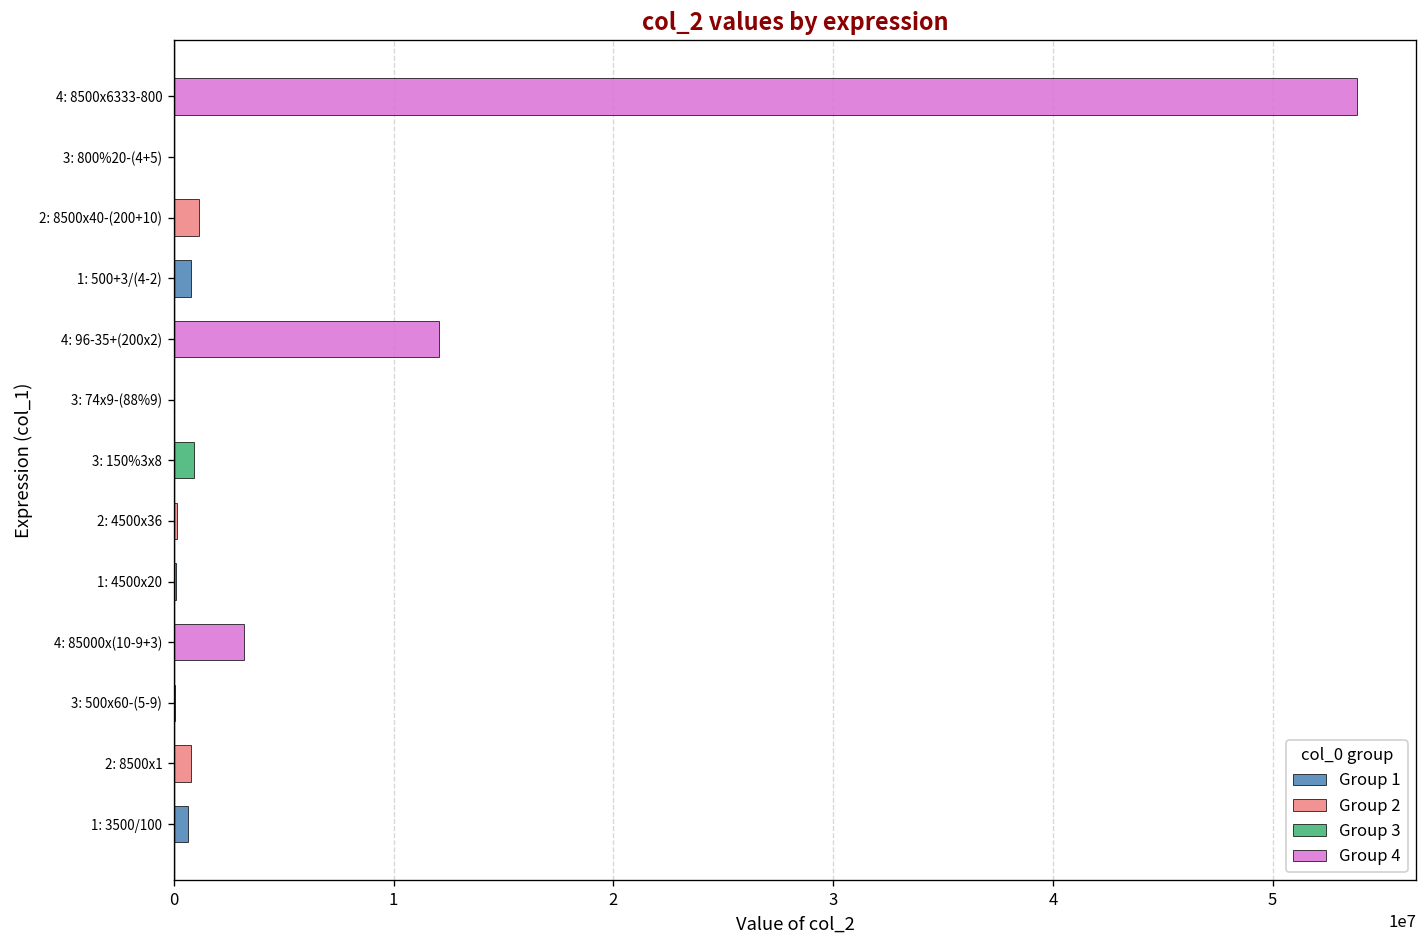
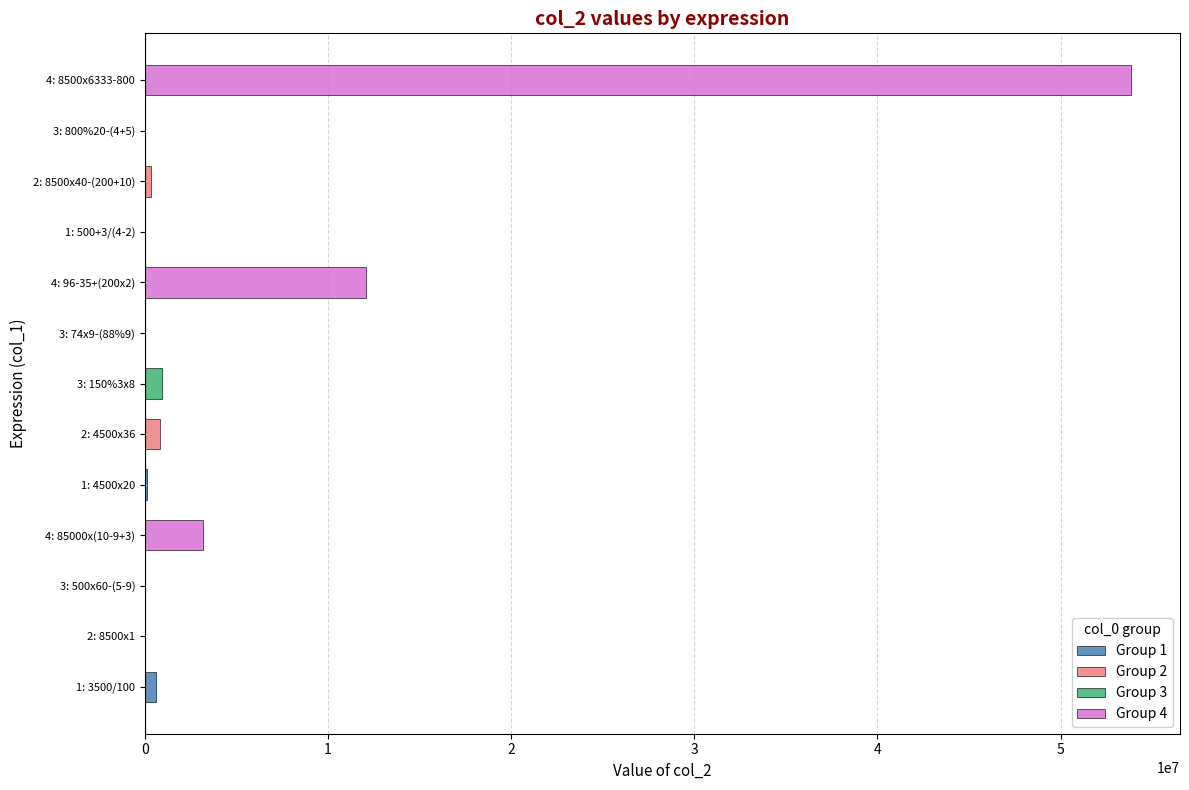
  {
    "Group 1": {
-     "1: 500+3/(4-2)": 800000,
+     "1: 500+3/(4-2)": 0,
      "1: 3500/100": 600000
    },
    "Group 2": {
-     "2: 8500x40-(200+10)": 1100000,
-     "2: 4500x36": 200000,
-     "2: 8500x1": 800000
+     "2: 8500x40-(200+10)": 300000,
+     "2: 4500x36": 800000,
+     "2: 8500x1": 0
    },
    "Group 3": {
      "3: 150%3x8": 900000
    },
    "Group 4": {
      "4: 8500x6333-800": 53800000,
      "4: 96-35+(200x2)": 12100000,
      "4: 85000x(10-9+3)": 3200000
    }
  }
